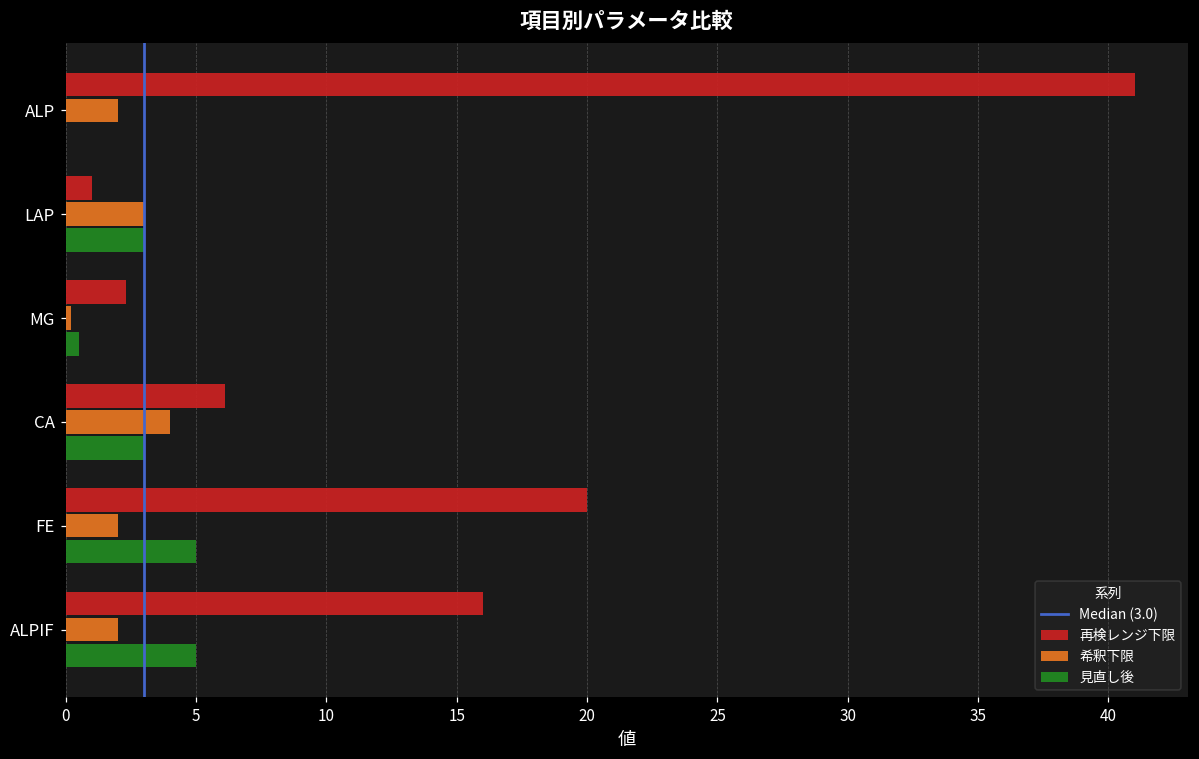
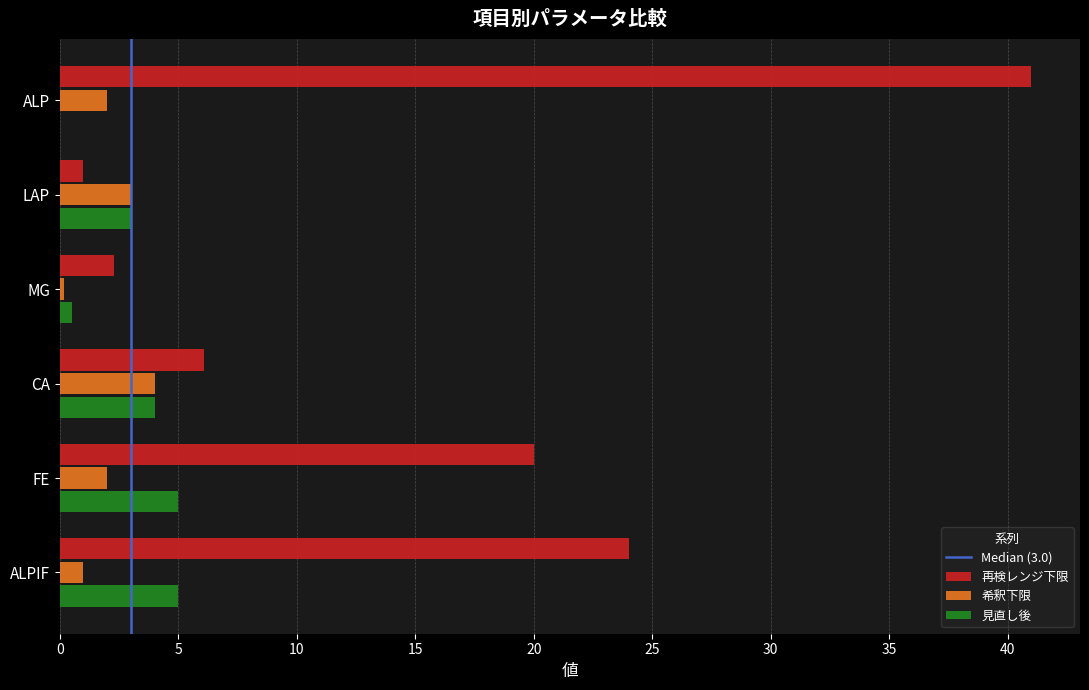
  {
    "再検レンジ下限": {
      "ALP": 41,
      "LAP": 1,
      "MG": 2.3,
      "CA": 6,
      "FE": 20,
-     "ALPIF": 16
+     "ALPIF": 24
    },
    "希釈下限": {
      "ALP": 2,
      "LAP": 3,
      "MG": 0.2,
      "CA": 4,
      "FE": 2,
-     "ALPIF": 2
+     "ALPIF": 1
    },
    "見直し後": {
      "ALP": 0,
      "LAP": 3,
      "MG": 0.5,
-     "CA": 3,
+     "CA": 4,
      "FE": 5,
      "ALPIF": 5
    }
  }
